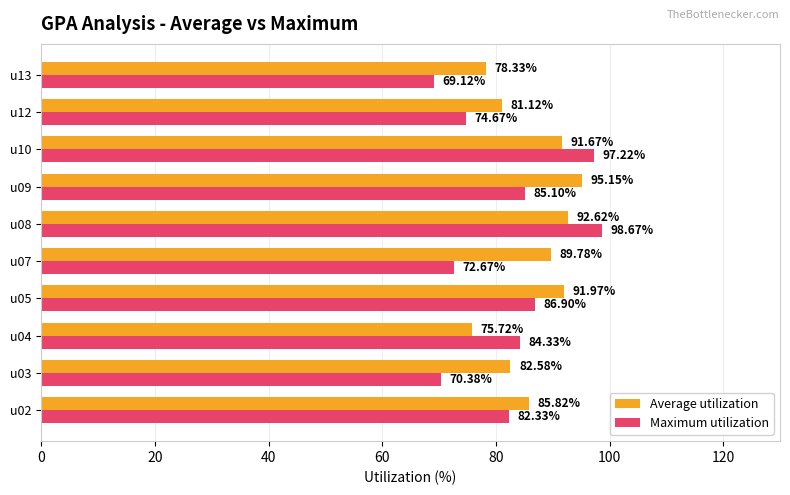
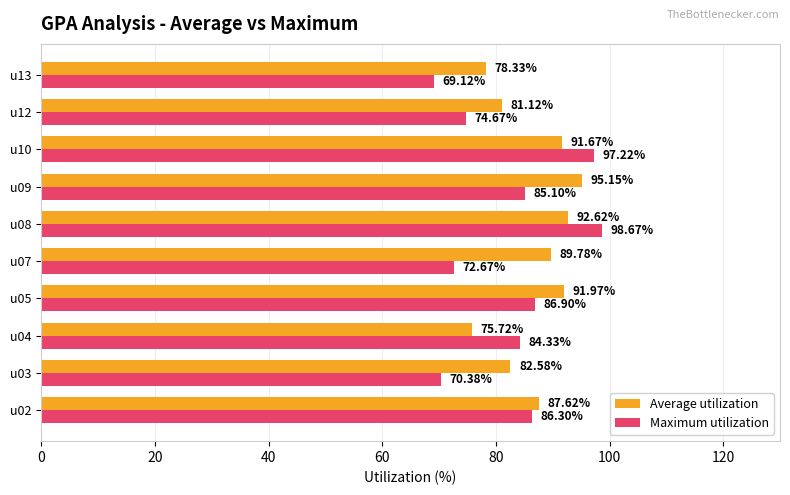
  {
    "Average utilization": {
      "u13": "78.33%",
      "u12": "81.12%",
      "u10": "91.67%",
      "u09": "95.15%",
      "u08": "92.62%",
      "u07": "89.78%",
      "u05": "91.97%",
      "u04": "75.72%",
      "u03": "82.58%",
-     "u02": "85.82%"
+     "u02": "87.62%"
    },
    "Maximum utilization": {
      "u13": "69.12%",
      "u12": "74.67%",
      "u10": "97.22%",
      "u09": "85.10%",
      "u08": "98.67%",
      "u07": "72.67%",
      "u05": "86.90%",
      "u04": "84.33%",
      "u03": "70.38%",
-     "u02": "82.33%"
+     "u02": "86.30%"
    }
  }
